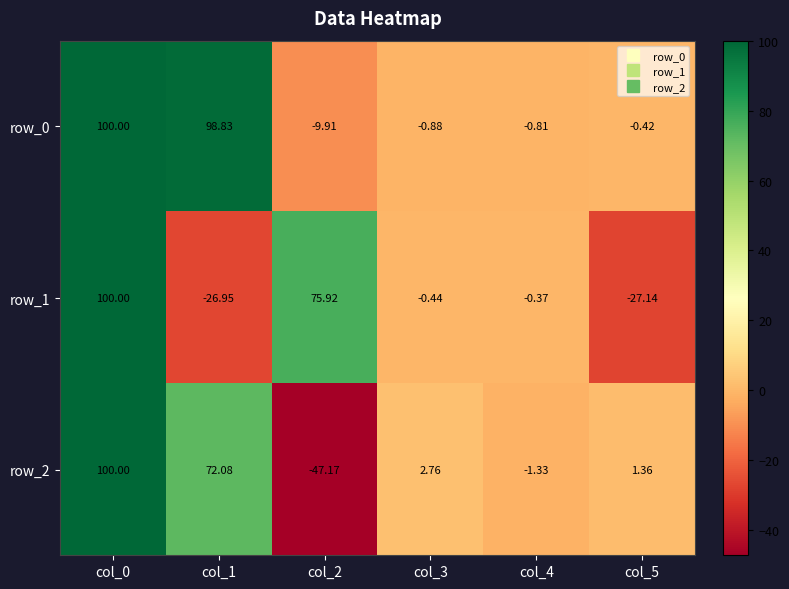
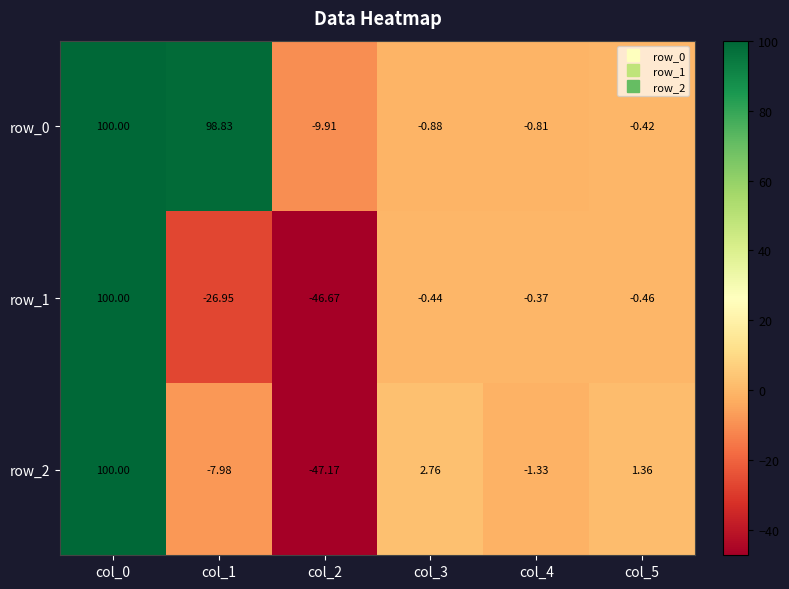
  {
    "row_0": {
      "col_0": 100.00,
      "col_1": 98.83,
      "col_2": -9.91,
      "col_3": -0.88,
      "col_4": -0.81,
      "col_5": -0.42
    },
    "row_1": {
      "col_0": 100.00,
      "col_1": -26.95,
-     "col_2": 75.92,
+     "col_2": -46.67,
      "col_3": -0.44,
      "col_4": -0.37,
-     "col_5": -27.14
+     "col_5": -0.46
    },
    "row_2": {
      "col_0": 100.00,
-     "col_1": 72.08,
+     "col_1": -7.98,
      "col_2": -47.17,
      "col_3": 2.76,
      "col_4": -1.33,
      "col_5": 1.36
    }
  }
